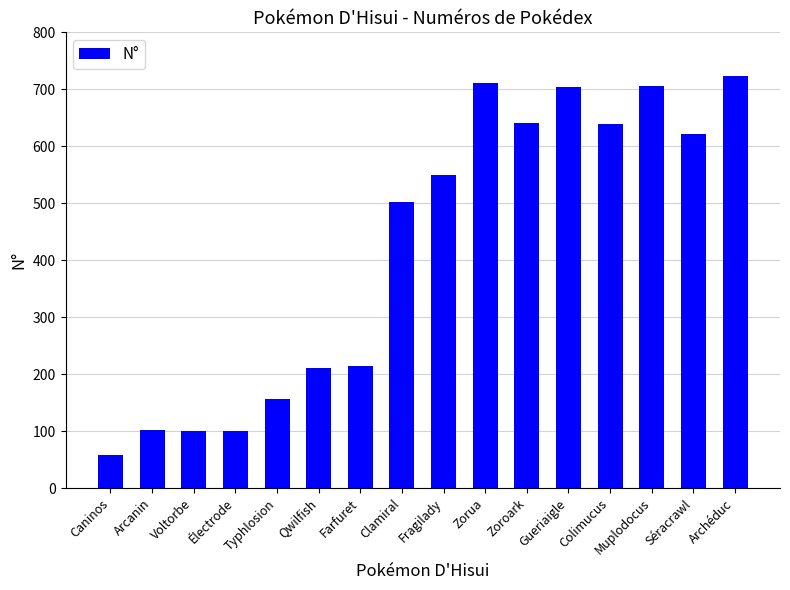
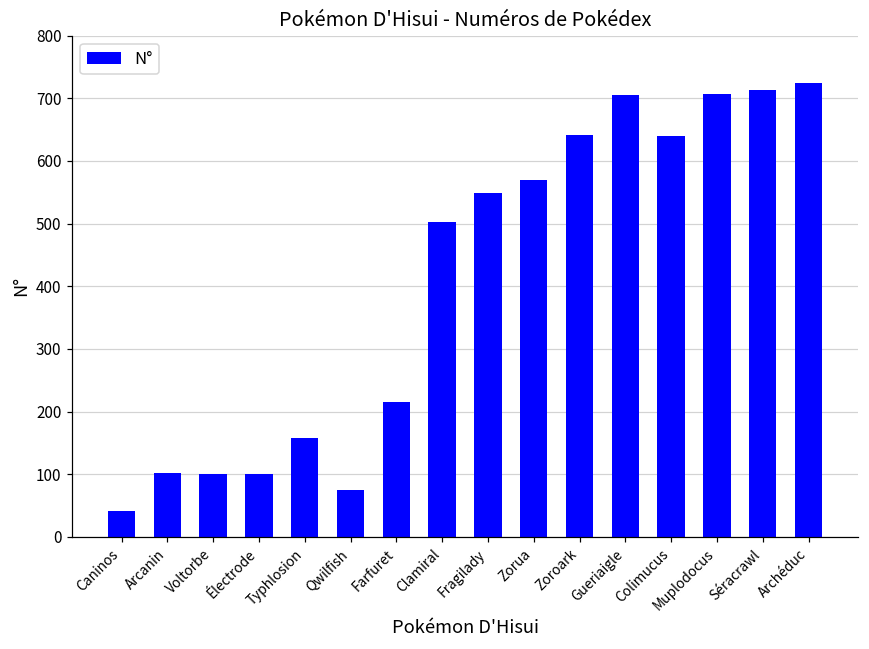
  {
-   "Caninos": 60,
+   "Caninos": 40,
    "Arcanin": 100,
    "Voltorbe": 100,
    "Électrode": 100,
    "Typhlosion": 160,
-   "Qwilfish": 210,
+   "Qwilfish": 80,
    "Farfuret": 220,
    "Clamiral": 500,
    "Fragilady": 550,
-   "Zorua": 710,
+   "Zorua": 570,
    "Zoroark": 640,
    "Gueriaigle": 700,
    "Colimucus": 640,
    "Muplodocus": 710,
-   "Séracrawl": 620,
+   "Séracrawl": 710,
    "Archéduc": 720
  }
